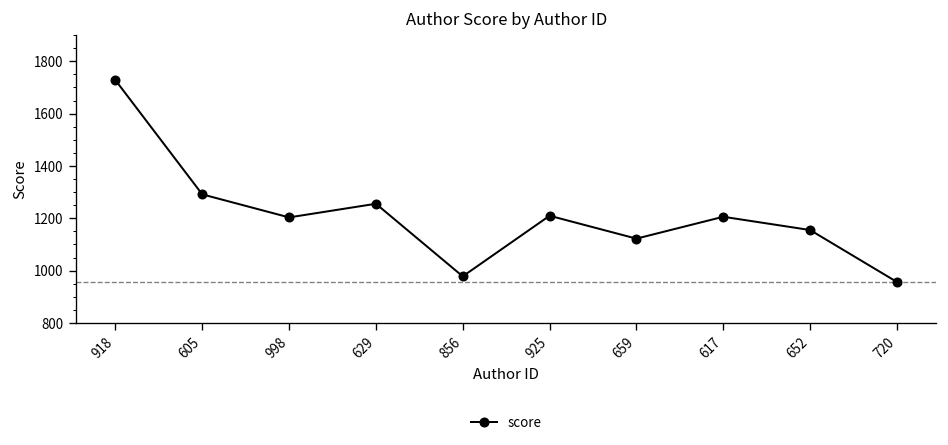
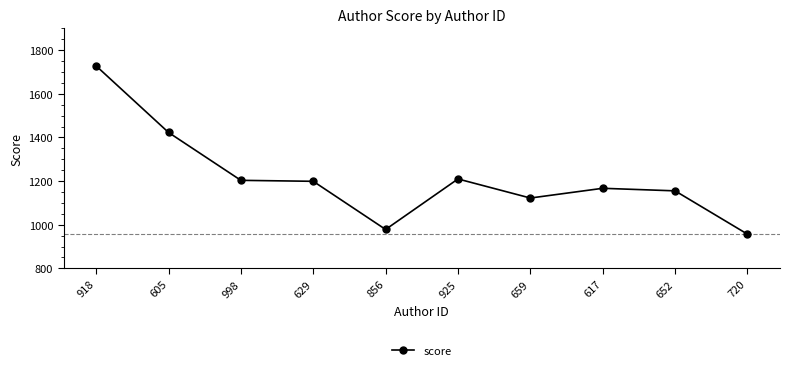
  {
    "918": 1730,
-   "605": 1290,
+   "605": 1420,
    "998": 1200,
-   "629": 1260,
+   "629": 1200,
    "856": 980,
    "925": 1210,
    "659": 1120,
-   "617": 1210,
+   "617": 1170,
    "652": 1160,
    "720": 960
  }
